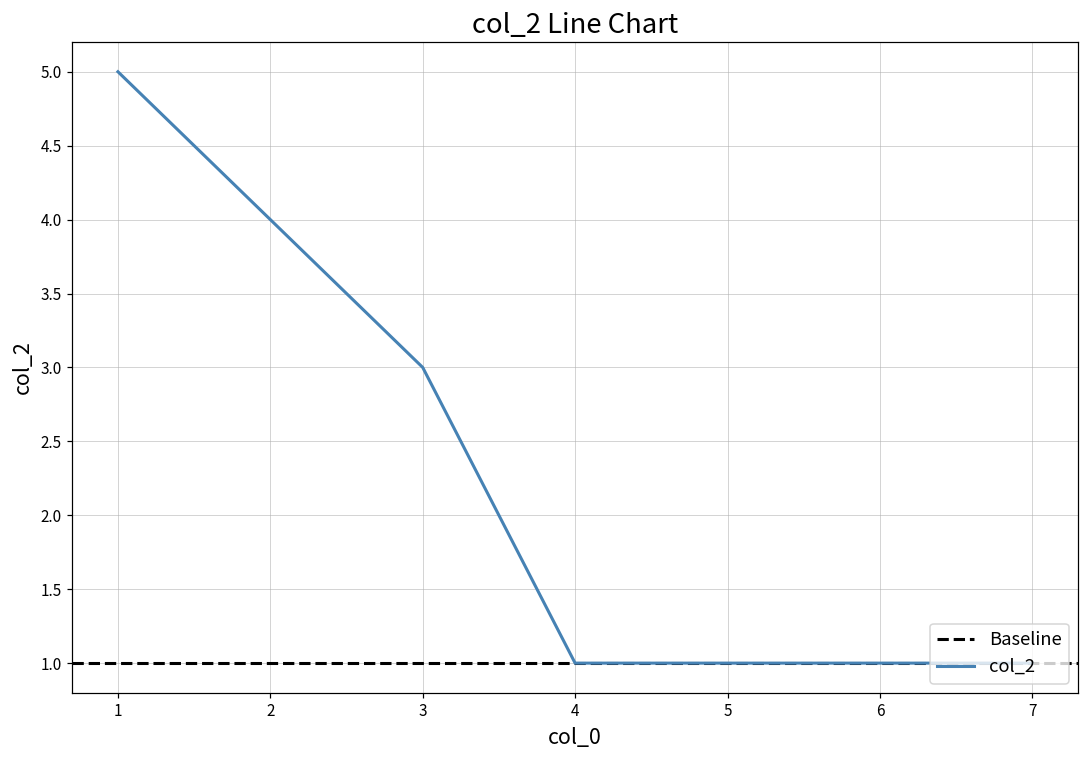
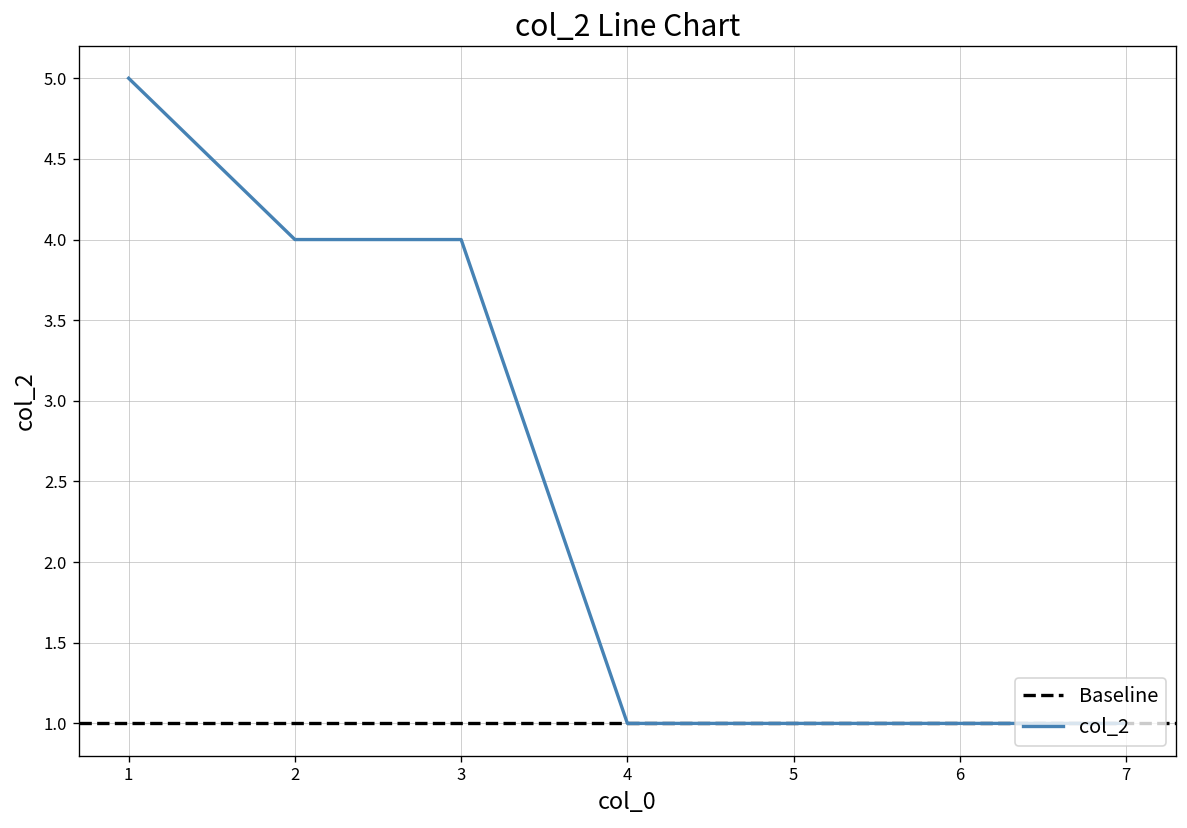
  {
    "1": 5,
    "2": 4,
-   "3": 3,
+   "3": 4,
    "4": 1,
    "5": 1,
    "6": 1
  }
